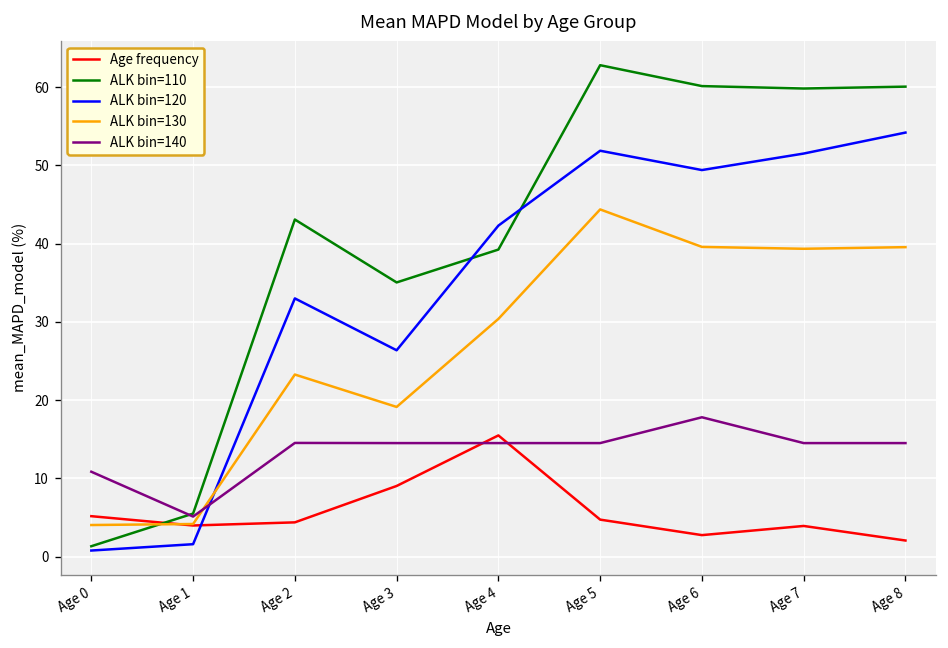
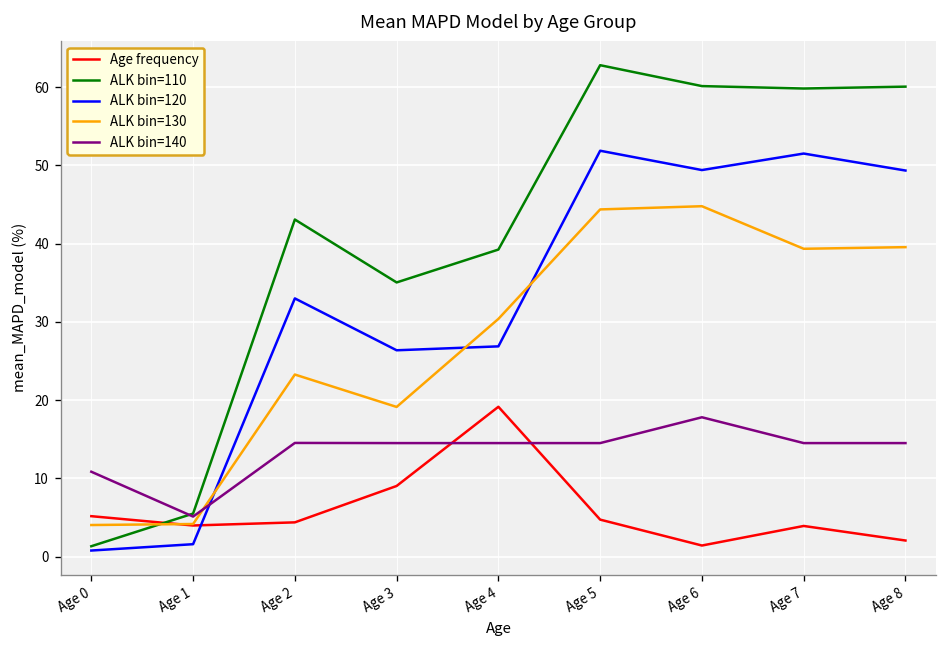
  {
    "Age frequency": {
      "Age 0": 5,
      "Age 2": 4,
      "Age 3": 9,
-     "Age 4": 15,
+     "Age 4": 19,
      "Age 5": 5,
-     "Age 6": 3,
+     "Age 6": 1,
      "Age 7": 4,
      "Age 8": 2
    },
    "ALK bin=110": {
      "Age 0": 1,
      "Age 2": 43,
      "Age 3": 35,
      "Age 4": 39,
      "Age 5": 63,
      "Age 6": 60,
      "Age 7": 60,
      "Age 8": 60
    },
    "ALK bin=120": {
      "Age 0": 1,
      "Age 1": 2,
      "Age 2": 33,
      "Age 3": 26,
-     "Age 4": 42,
+     "Age 4": 27,
      "Age 5": 52,
      "Age 6": 49,
      "Age 7": 52,
-     "Age 8": 54
+     "Age 8": 49
    },
    "ALK bin=130": {
      "Age 0": 4,
      "Age 2": 23,
      "Age 3": 19,
      "Age 4": 30,
      "Age 5": 44,
-     "Age 6": 40,
+     "Age 6": 45,
      "Age 7": 39,
      "Age 8": 40
    },
    "ALK bin=140": {
      "Age 0": 11,
      "Age 2": 15,
      "Age 3": 15,
      "Age 4": 15,
      "Age 5": 15,
      "Age 6": 18,
      "Age 7": 15,
      "Age 8": 15
    }
  }
